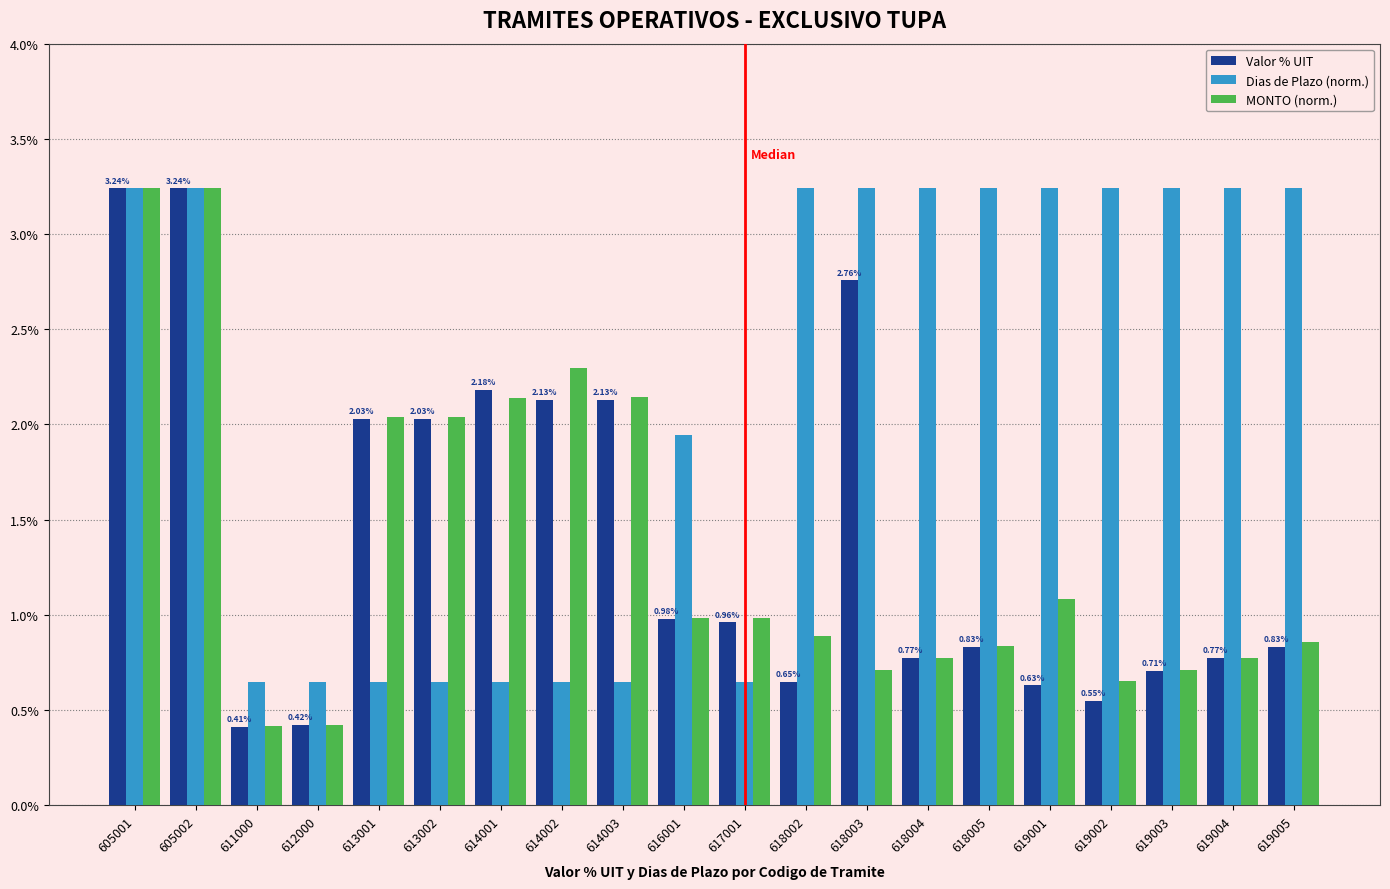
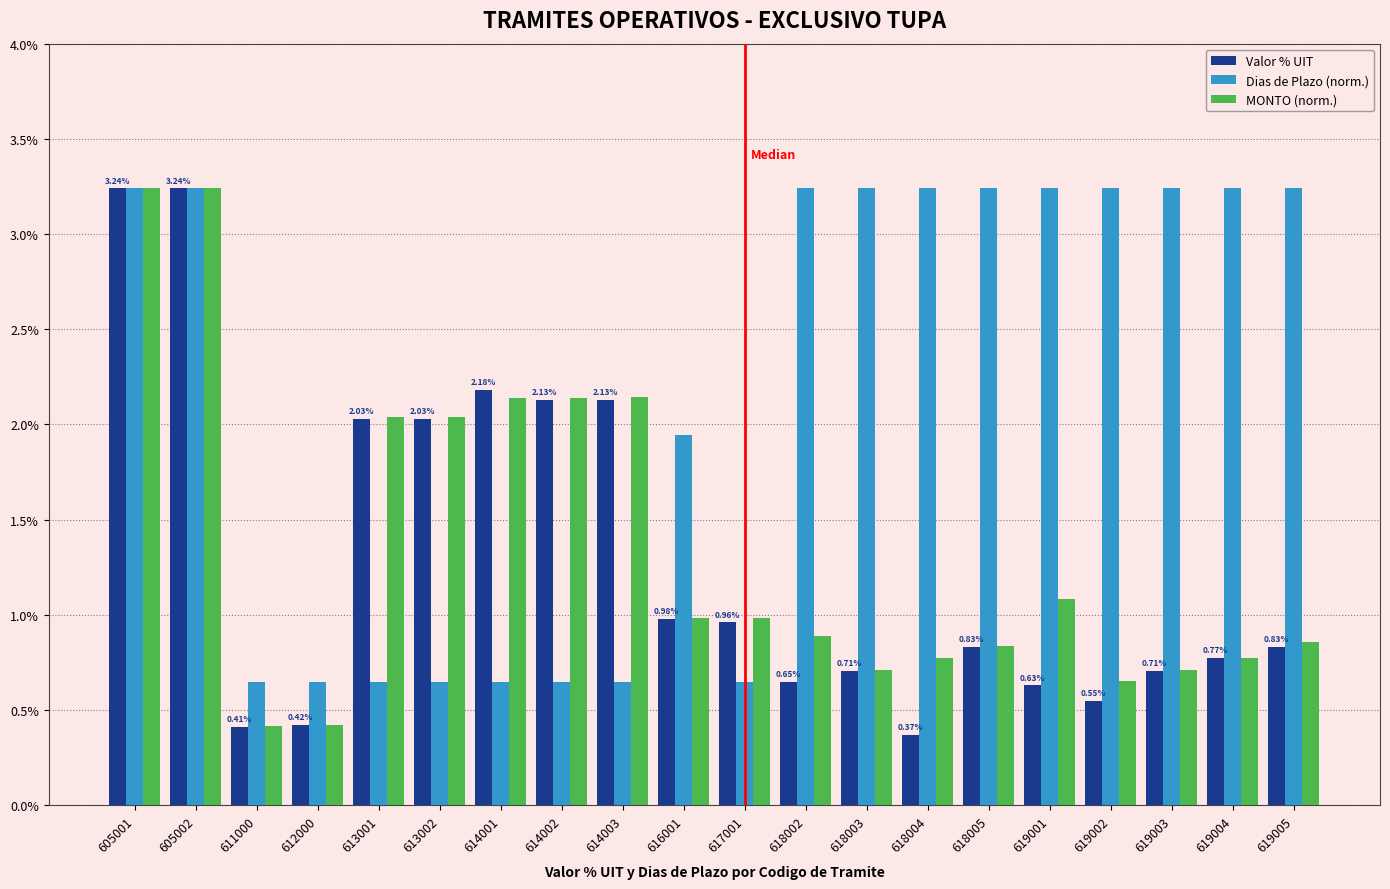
  {
    "Valor % UIT": {
      "605001": "3.24%",
      "605002": "3.24%",
      "611000": "0.41%",
      "612000": "0.42%",
      "613001": "2.03%",
      "613002": "2.03%",
      "614001": "2.18%",
      "614002": "2.13%",
      "614003": "2.13%",
      "616001": "0.98%",
      "617001": "0.96%",
      "618002": "0.65%",
-     "618003": "2.76%",
-     "618004": "0.77%",
+     "618003": "0.71%",
+     "618004": "0.37%",
      "618005": "0.83%",
      "619001": "0.63%",
      "619002": "0.55%",
      "619003": "0.71%",
      "619004": "0.77%",
      "619005": "0.83%"
    },
    "Dias de Plazo (norm.)": {
      "611000": "0.65%",
      "612000": "0.65%",
      "613001": "0.65%",
      "613002": "0.65%",
      "614001": "0.65%",
      "614002": "0.65%",
      "614003": "0.65%",
      "616001": "1.94%",
      "617001": "0.65%",
      "618002": "3.24%",
      "618003": "3.24%",
      "618004": "3.24%",
      "618005": "3.24%",
      "619001": "3.24%",
      "619002": "3.24%",
      "619003": "3.24%",
      "619004": "3.24%",
      "619005": "3.24%"
    },
    "MONTO (norm.)": {
      "613001": "2.04%",
      "613002": "2.04%",
      "614001": "2.14%",
-     "614002": "2.30%",
+     "614002": "2.14%",
      "614003": "2.14%",
      "617001": "0.98%",
      "618002": "0.89%",
      "618004": "0.77%",
      "618005": "0.84%",
      "619001": "1.09%",
      "619002": "0.65%",
      "619005": "0.86%"
    }
  }
